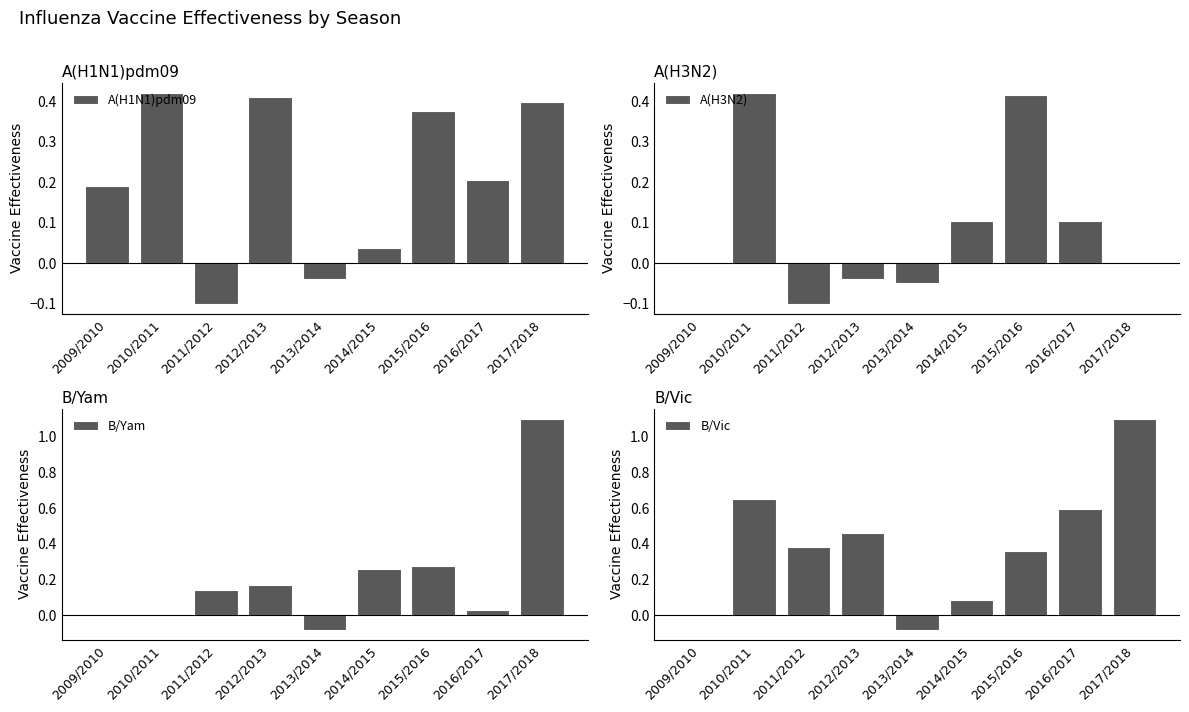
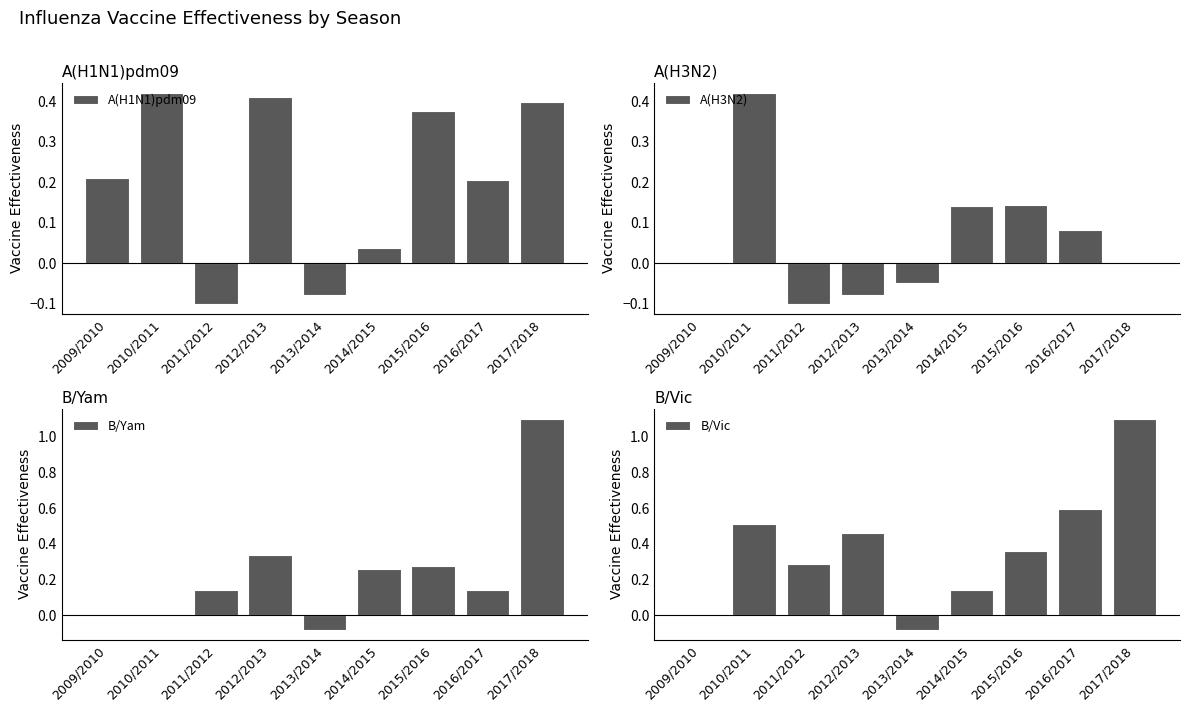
  {
    "A(H1N1)pdm09": {
-     "2009/2010": 0.19,
+     "2009/2010": 0.21,
      "2010/2011": 0.42,
      "2011/2012": -0.10,
      "2012/2013": 0.41,
-     "2013/2014": -0.04,
+     "2013/2014": -0.08,
      "2014/2015": 0.04,
      "2015/2016": 0.38,
      "2016/2017": 0.21,
      "2017/2018": 0.40
    },
    "A(H3N2)": {
      "2009/2010": 0.00,
      "2010/2011": 0.42,
      "2011/2012": -0.10,
-     "2012/2013": -0.04,
+     "2012/2013": -0.08,
      "2013/2014": -0.05,
-     "2014/2015": 0.11,
-     "2015/2016": 0.42,
-     "2016/2017": 0.10,
+     "2014/2015": 0.14,
+     "2015/2016": 0.14,
+     "2016/2017": 0.08,
      "2017/2018": 0.00
    },
    "B/Yam": {
      "2009/2010": 0.00,
      "2010/2011": 0.00,
      "2011/2012": 0.14,
-     "2012/2013": 0.17,
+     "2012/2013": 0.34,
      "2013/2014": -0.08,
      "2014/2015": 0.26,
      "2015/2016": 0.28,
-     "2016/2017": 0.03,
+     "2016/2017": 0.14,
      "2017/2018": 1.10
    },
    "B/Vic": {
      "2009/2010": 0.00,
-     "2010/2011": 0.65,
-     "2011/2012": 0.38,
+     "2010/2011": 0.51,
+     "2011/2012": 0.29,
      "2012/2013": 0.46,
      "2013/2014": -0.08,
-     "2014/2015": 0.09,
+     "2014/2015": 0.14,
      "2015/2016": 0.36,
      "2016/2017": 0.60,
      "2017/2018": 1.10
    }
  }
